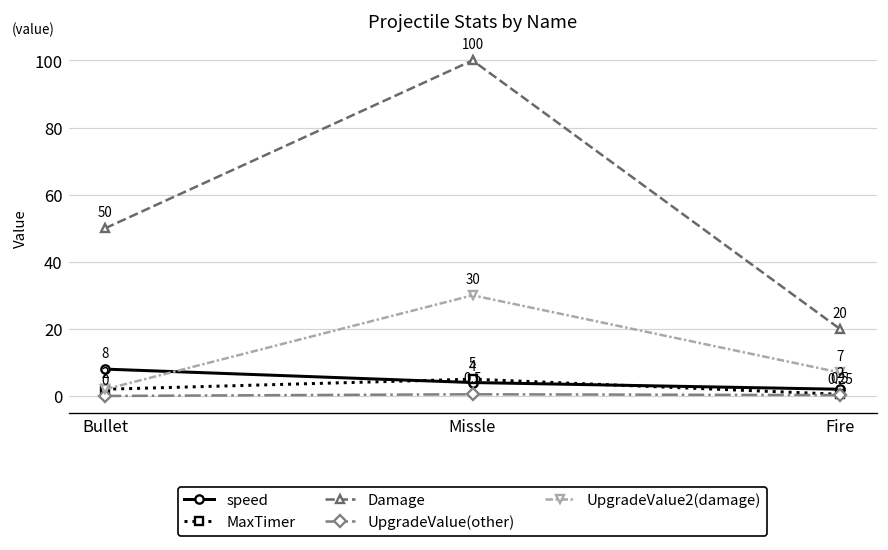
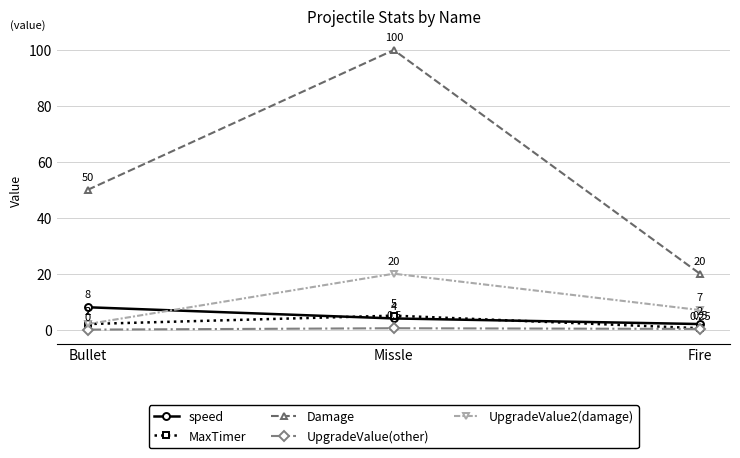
  {
    "UpgradeValue2(damage)": {
-     "Missle": 30,
+     "Missle": 20,
      "Fire": 7
    }
  }
